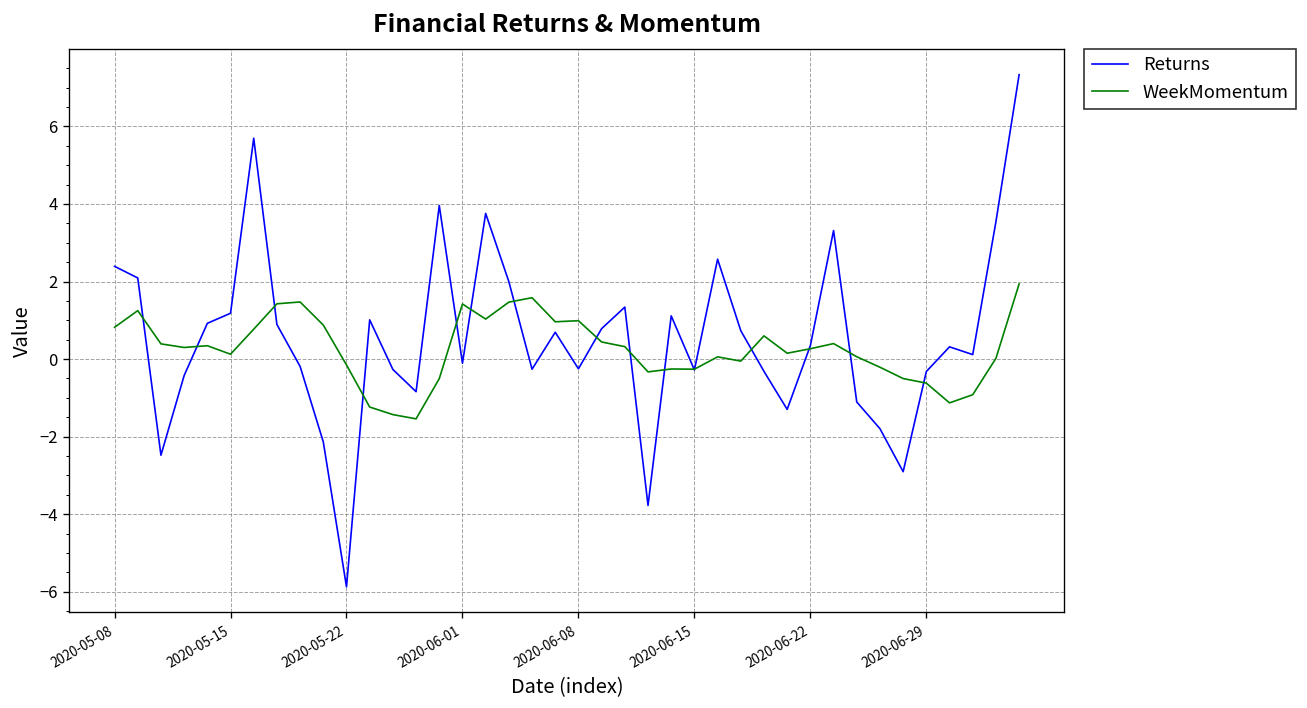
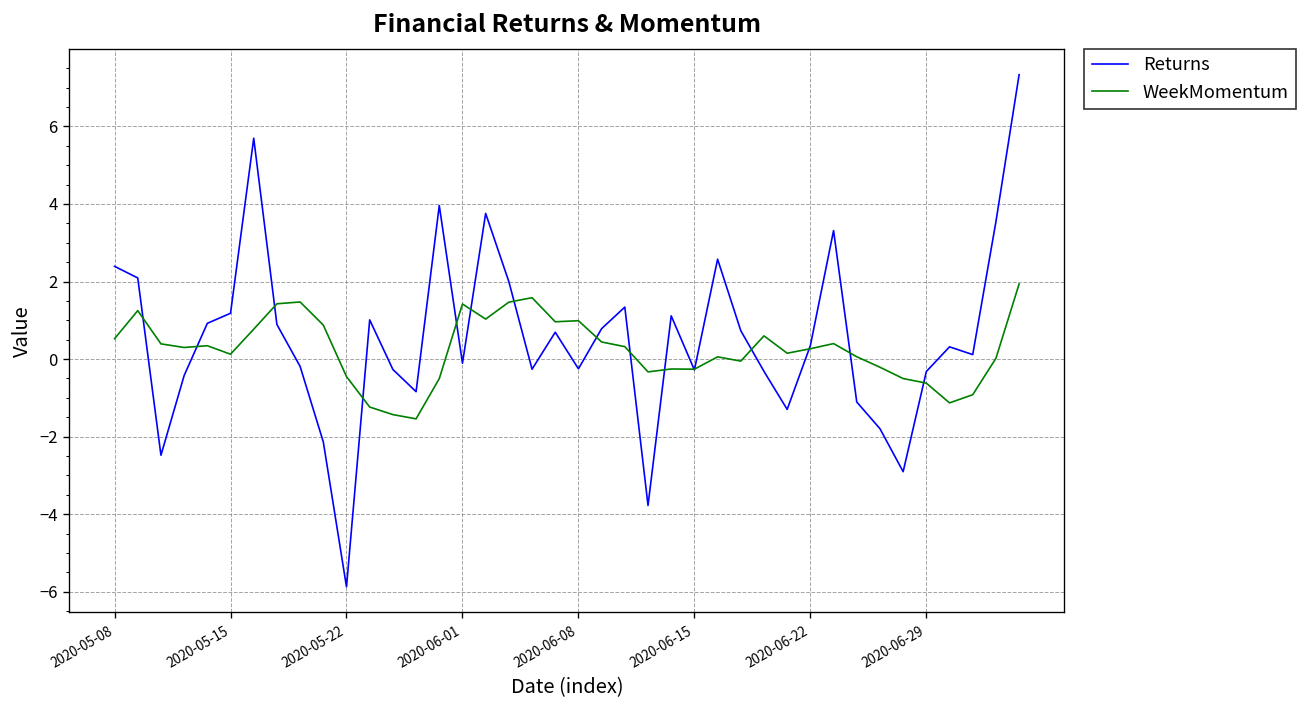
  {
    "Returns": {
      "2020-05-08": 2.4,
      "2020-05-15": 1.2,
      "2020-05-22": -5.9,
      "2020-06-01": -0.1,
      "2020-06-08": -0.3,
      "2020-06-22": 0.3,
      "2020-06-29": -0.3
    },
    "WeekMomentum": {
-     "2020-05-08": 0.8,
+     "2020-05-08": 0.5,
      "2020-05-15": 0.1,
-     "2020-05-22": -0.2,
+     "2020-05-22": -0.5,
      "2020-06-01": 1.4,
      "2020-06-08": 1.0,
      "2020-06-22": 0.3,
      "2020-06-29": -0.6
    }
  }
